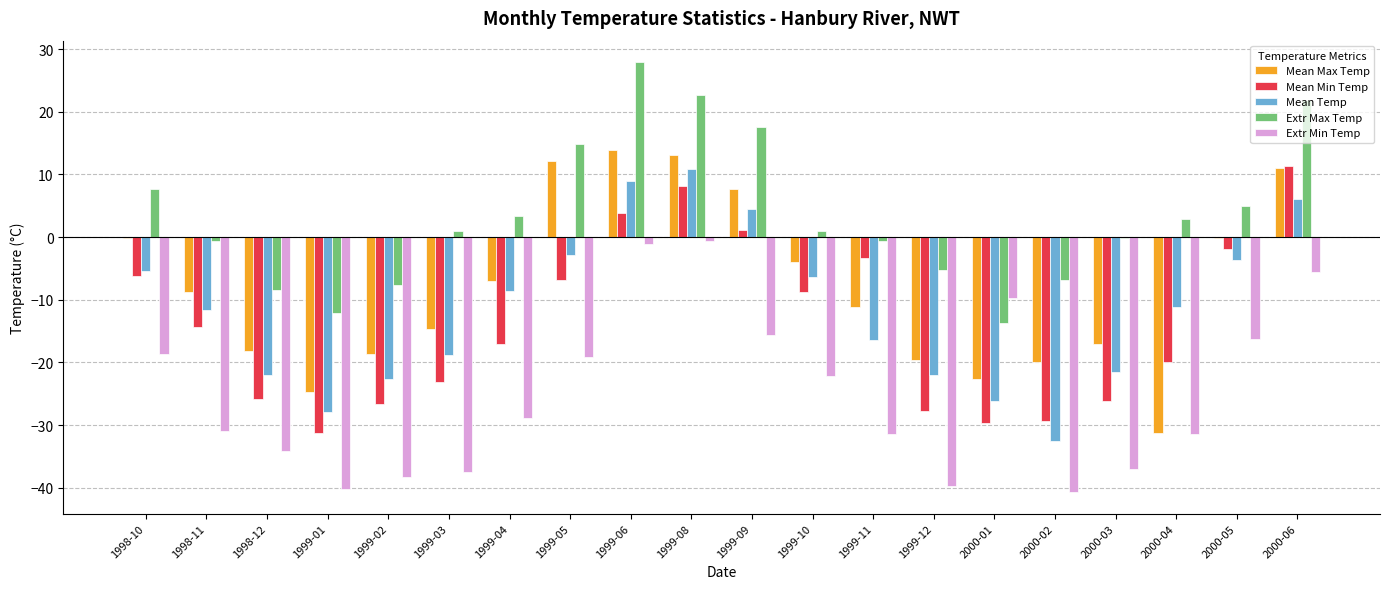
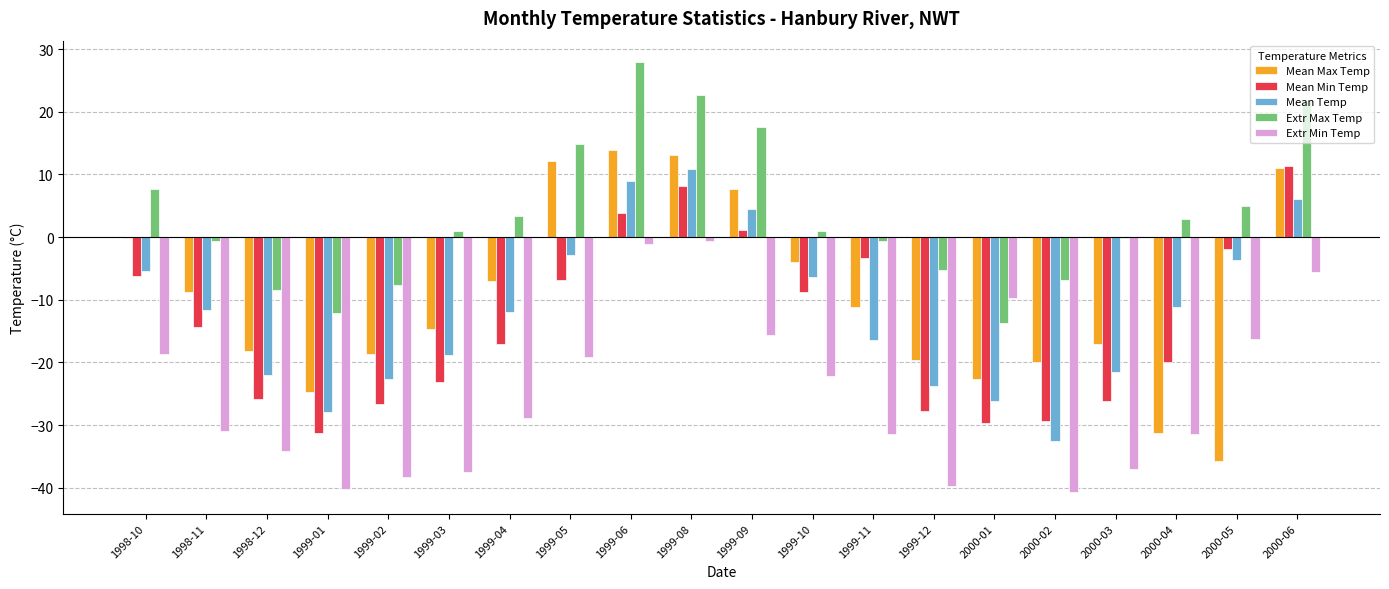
  {
    "Mean Max Temp": {
      "1998-11": -9,
      "1998-12": -18,
      "1999-01": -25,
      "1999-02": -19,
      "1999-03": -15,
      "1999-04": -7,
      "1999-05": 12,
      "1999-06": 14,
      "1999-08": 13,
      "1999-09": 8,
      "1999-10": -4,
      "1999-11": -11,
      "1999-12": -20,
      "2000-01": -23,
      "2000-02": -20,
      "2000-03": -17,
      "2000-04": -31,
-     "2000-05": 0,
+     "2000-05": -36,
      "2000-06": 11
    },
    "Mean Min Temp": {
      "1998-10": -6,
      "1998-11": -14,
      "1998-12": -26,
      "1999-01": -31,
      "1999-02": -27,
      "1999-03": -23,
      "1999-04": -17,
      "1999-05": -7,
      "1999-06": 4,
      "1999-08": 8,
      "1999-09": 1,
      "1999-10": -9,
      "1999-11": -3,
      "1999-12": -28,
      "2000-01": -30,
      "2000-02": -29,
      "2000-03": -26,
      "2000-04": -20,
      "2000-05": -2,
      "2000-06": 11
    },
    "Mean Temp": {
      "1998-10": -5,
      "1998-11": -12,
      "1998-12": -22,
      "1999-01": -28,
      "1999-02": -23,
      "1999-03": -19,
-     "1999-04": -9,
+     "1999-04": -12,
      "1999-05": -3,
      "1999-06": 9,
      "1999-08": 11,
      "1999-09": 4,
      "1999-10": -6,
      "1999-11": -16,
-     "1999-12": -22,
+     "1999-12": -24,
      "2000-01": -26,
      "2000-02": -33,
      "2000-03": -22,
      "2000-04": -11,
      "2000-05": -4,
      "2000-06": 6
    },
    "Extr Max Temp": {
      "1998-10": 8,
      "1998-11": -1,
      "1998-12": -8,
      "1999-01": -12,
      "1999-02": -8,
      "1999-03": 1,
      "1999-04": 3,
      "1999-05": 15,
      "1999-06": 28,
      "1999-08": 23,
      "1999-09": 18,
      "1999-10": 1,
      "1999-11": -1,
      "1999-12": -5,
      "2000-01": -14,
      "2000-02": -7,
      "2000-04": 3,
      "2000-05": 5
    },
    "Extr Min Temp": {
      "1998-10": -19,
      "1998-11": -31,
      "1998-12": -34,
      "1999-01": -40,
      "1999-02": -38,
      "1999-03": -38,
      "1999-04": -29,
      "1999-05": -19,
      "1999-06": -1,
      "1999-08": -1,
      "1999-09": -16,
      "1999-10": -22,
      "1999-11": -31,
      "1999-12": -40,
      "2000-01": -10,
      "2000-02": -41,
      "2000-03": -37,
      "2000-04": -32,
      "2000-05": -16,
      "2000-06": -6
    }
  }
